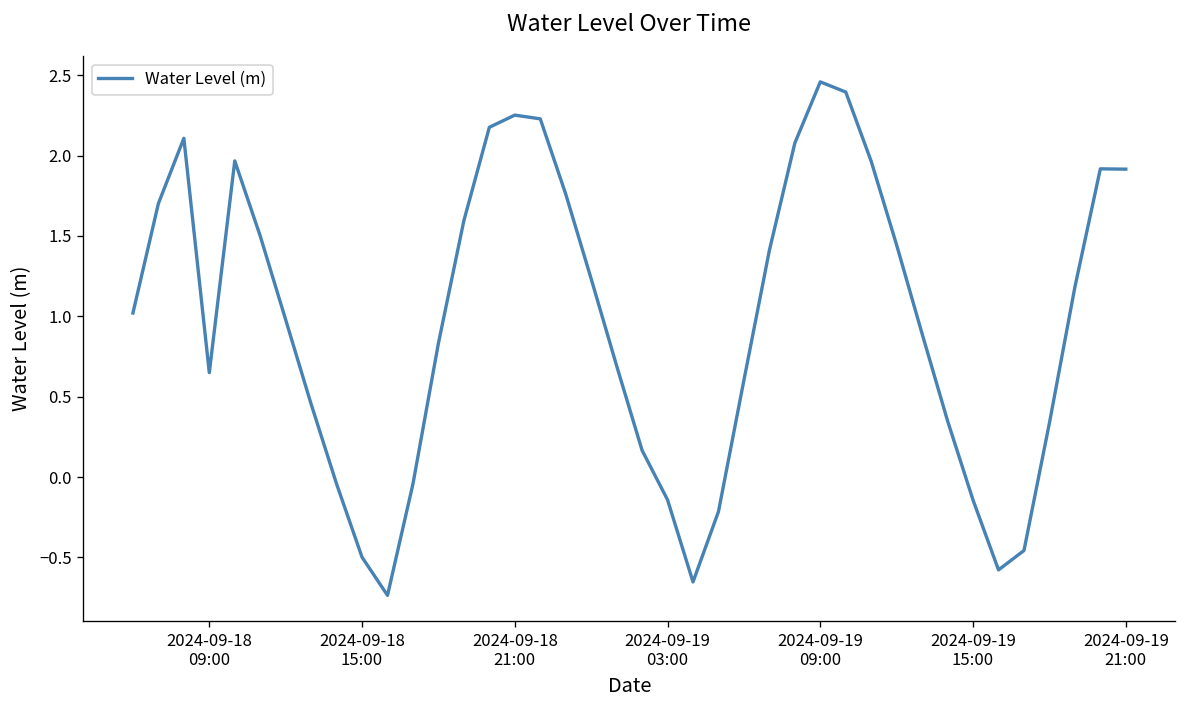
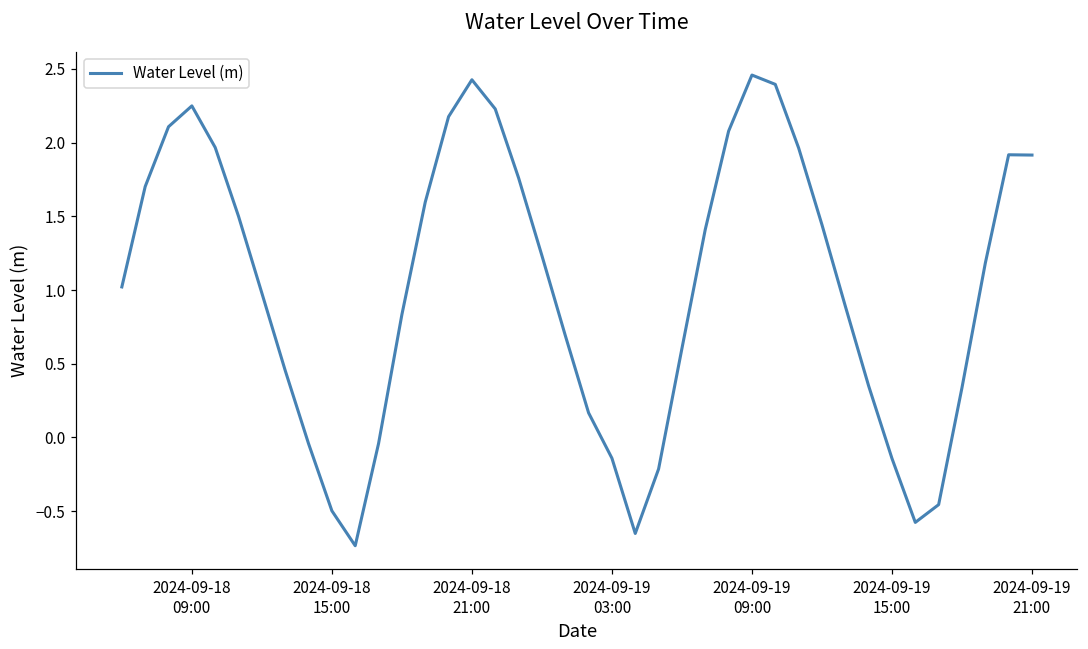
  {
-   "2024-09-18 09:00": 0.65,
+   "2024-09-18 09:00": 2.25,
    "2024-09-18 15:00": -0.50,
-   "2024-09-18 21:00": 2.25,
+   "2024-09-18 21:00": 2.43,
    "2024-09-19 03:00": -0.14,
    "2024-09-19 09:00": 2.46,
    "2024-09-19 15:00": -0.14,
    "2024-09-19 21:00": 1.92
  }
